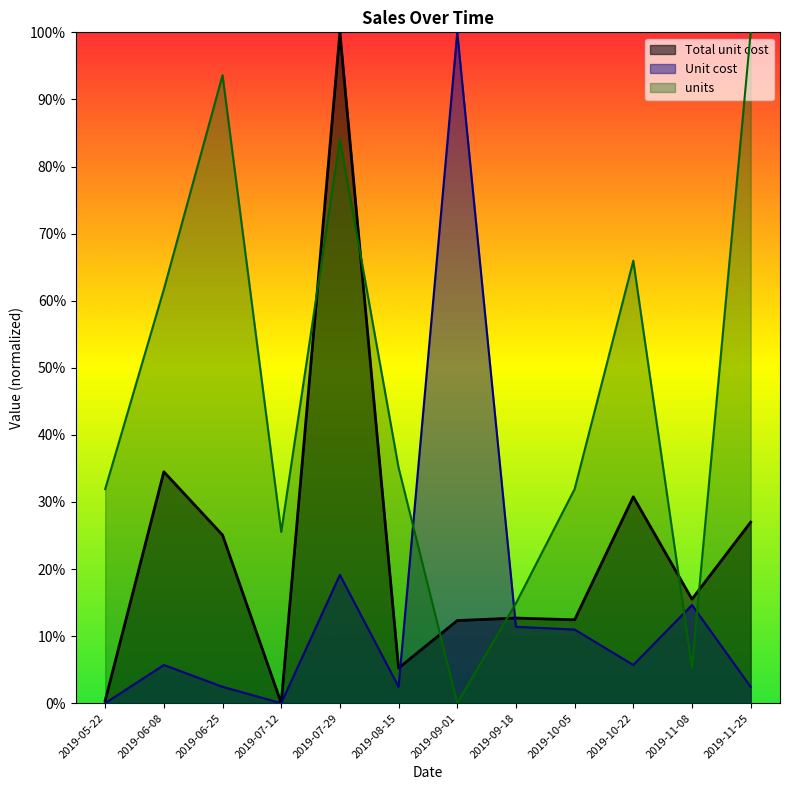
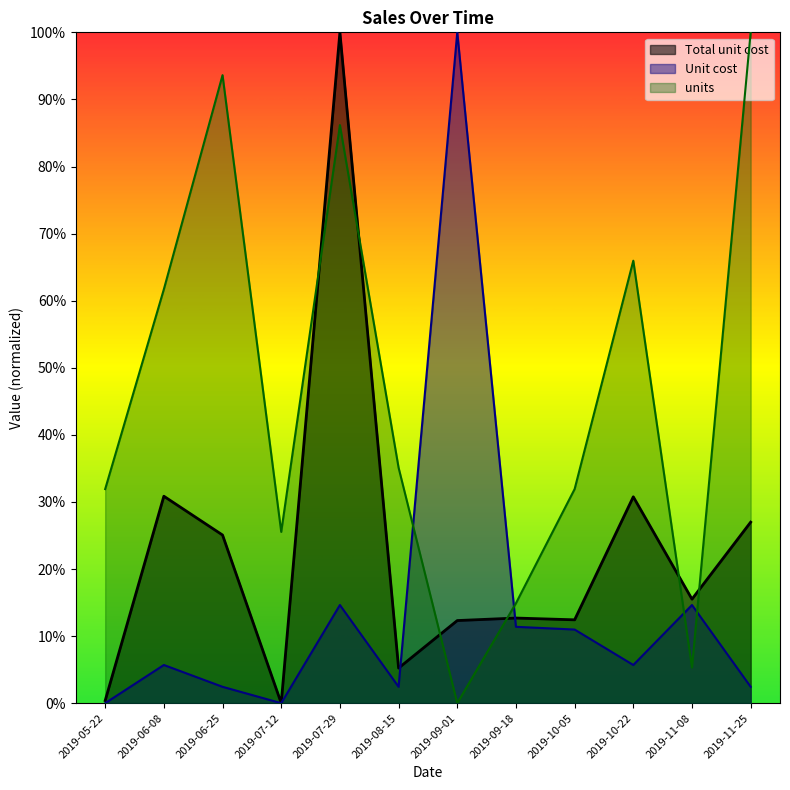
  {
    "Total unit cost": {
      "2019-05-22": "0%",
-     "2019-06-08": "34%",
+     "2019-06-08": "31%",
      "2019-06-25": "25%",
      "2019-07-29": "100%",
      "2019-08-15": "5%",
      "2019-09-01": "12%",
      "2019-09-18": "13%",
      "2019-10-05": "12%",
      "2019-10-22": "31%",
      "2019-11-08": "16%",
      "2019-11-25": "27%"
    },
    "Unit cost": {
      "2019-05-22": "0%",
      "2019-06-08": "6%",
      "2019-06-25": "2%",
-     "2019-07-29": "19%",
+     "2019-07-29": "15%",
      "2019-08-15": "2%",
      "2019-09-01": "100%",
      "2019-09-18": "11%",
      "2019-10-05": "11%",
      "2019-10-22": "6%",
      "2019-11-08": "15%",
      "2019-11-25": "2%"
    },
    "units": {
      "2019-05-22": "32%",
      "2019-06-08": "62%",
      "2019-06-25": "94%",
      "2019-07-12": "26%",
-     "2019-07-29": "84%",
+     "2019-07-29": "86%",
      "2019-08-15": "35%",
      "2019-09-01": "0%",
      "2019-09-18": "15%",
      "2019-10-05": "32%",
      "2019-10-22": "66%",
      "2019-11-08": "5%",
      "2019-11-25": "100%"
    }
  }
